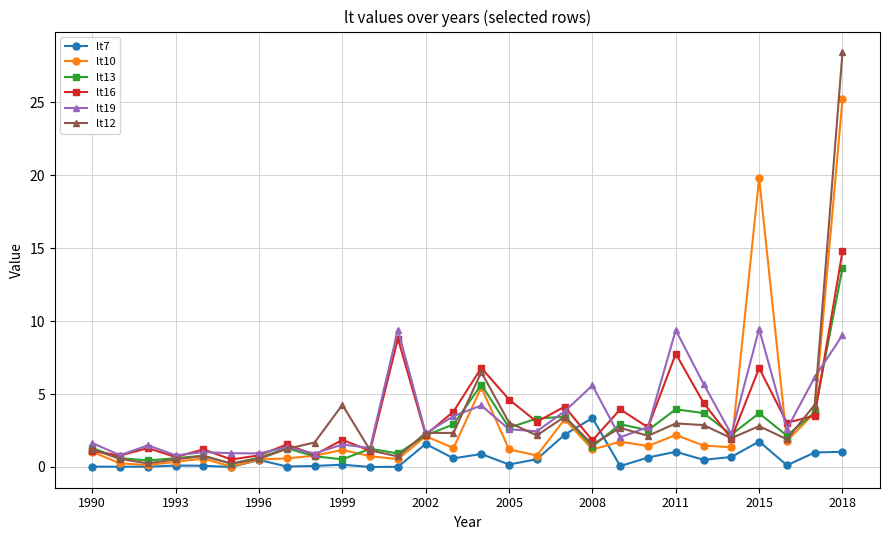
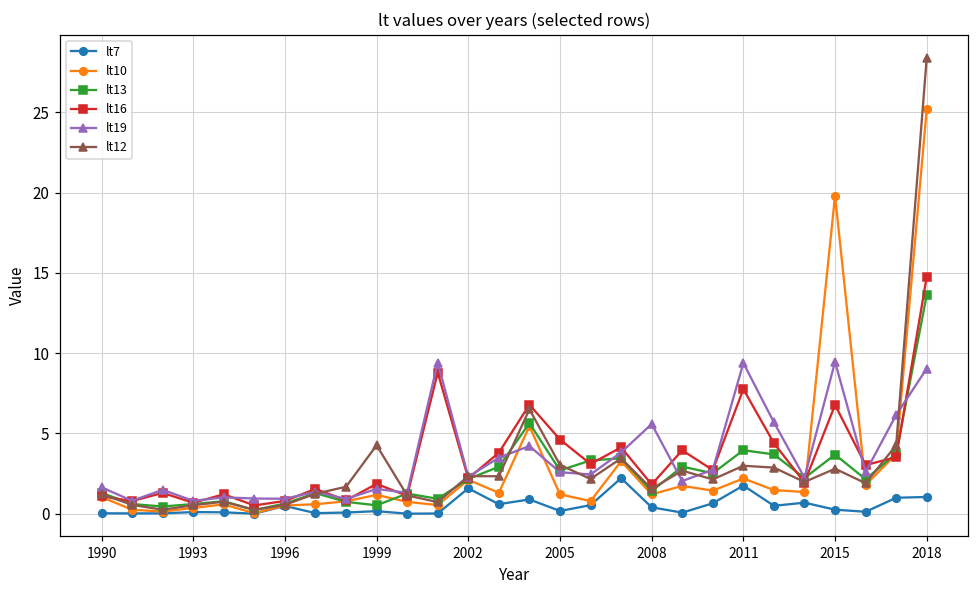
  {
    "lt7": {
      "1990": 0.0,
      "1993": 0.1,
      "1999": 0.2,
      "2002": 1.6,
      "2005": 0.2,
-     "2008": 3.4,
-     "2011": 1.0,
-     "2015": 1.7,
+     "2008": 0.4,
+     "2011": 1.8,
+     "2015": 0.3,
      "2018": 1.0
    },
    "lt10": {
      "1999": 1.2,
      "2005": 1.2,
      "2008": 1.2,
      "2011": 2.2,
      "2015": 19.8,
      "2018": 25.2
    },
    "lt13": {
      "1999": 0.5,
      "2011": 4.0,
      "2015": 3.7,
      "2018": 13.6
    },
    "lt16": {
      "1999": 1.9,
      "2005": 4.6,
      "2008": 1.8,
      "2011": 7.8,
      "2015": 6.8,
      "2018": 14.8
    },
    "lt19": {
      "1990": 1.6,
      "1999": 1.5,
      "2008": 5.6,
      "2011": 9.4,
      "2015": 9.5,
      "2018": 9.0
    },
    "lt12": {
      "1999": 4.3,
      "2005": 3.0,
      "2011": 3.0,
      "2015": 2.8,
      "2018": 28.4
    }
  }
